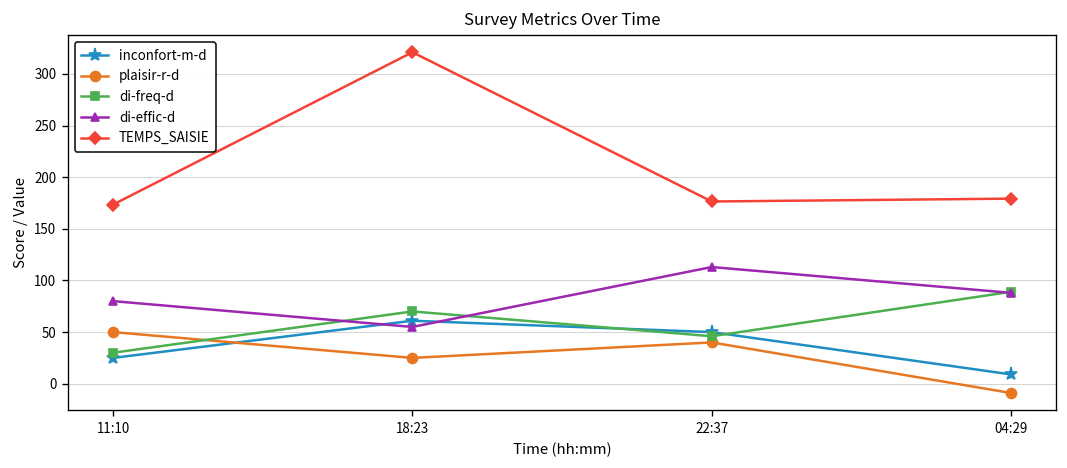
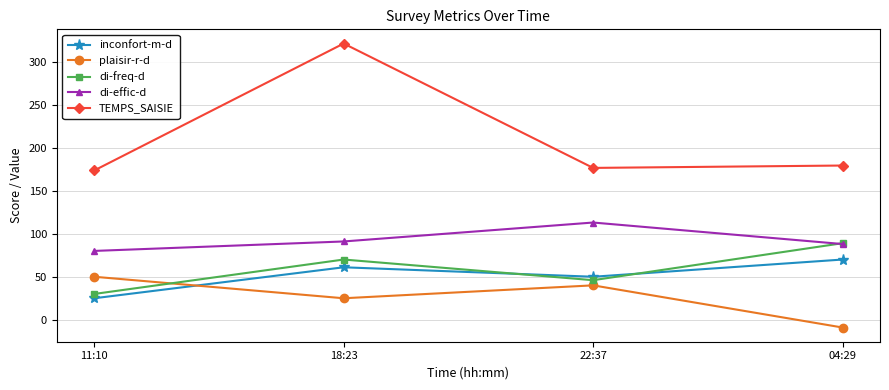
  {
    "inconfort-m-d": {
      "11:10": 30,
      "18:23": 60,
      "22:37": 50,
-     "04:29": 10
+     "04:29": 70
    },
    "di-freq-d": {
      "11:10": 30,
      "18:23": 70,
      "22:37": 50
    },
    "di-effic-d": {
      "11:10": 80,
-     "18:23": 60,
+     "18:23": 90,
      "22:37": 110
    }
  }
